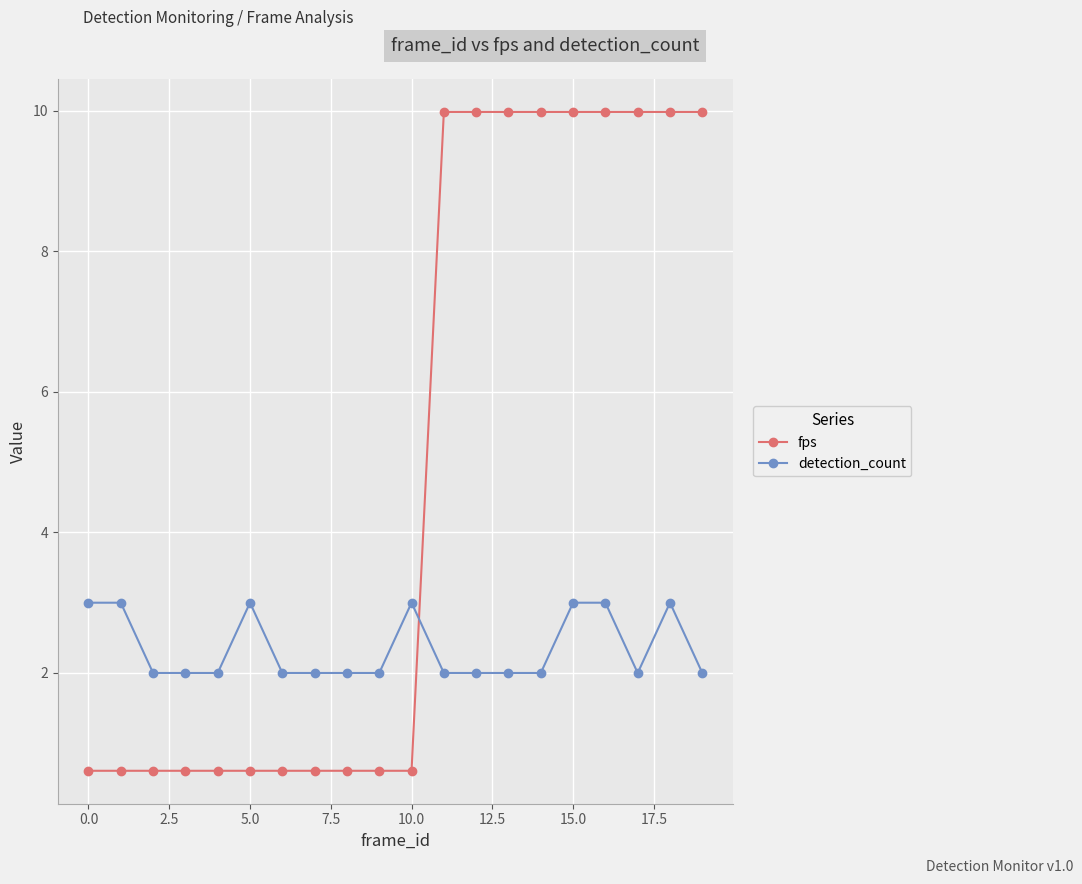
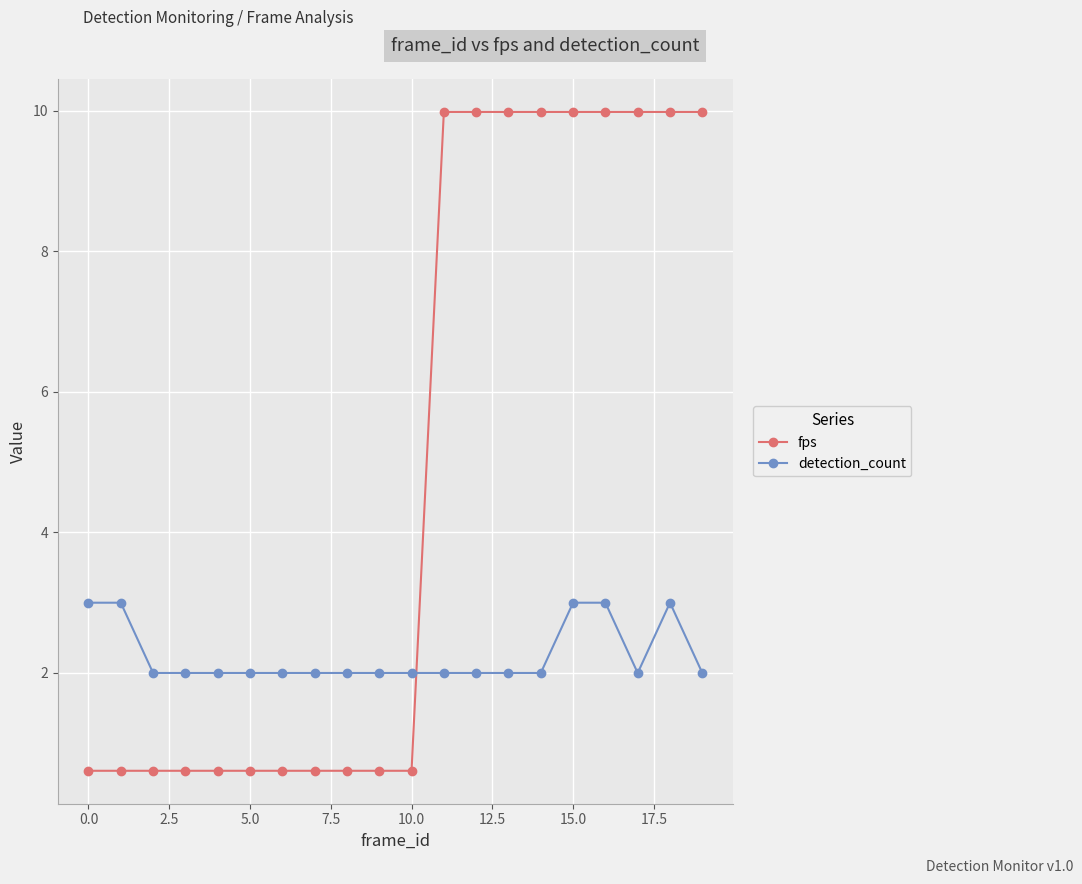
  {
    "fps": {
      "0.0": 0.6,
      "5.0": 0.6,
      "10.0": 0.6,
      "15.0": 10
    },
    "detection_count": {
      "0.0": 3,
-     "5.0": 3,
-     "10.0": 3,
+     "5.0": 2,
+     "10.0": 2,
      "15.0": 3
    }
  }
